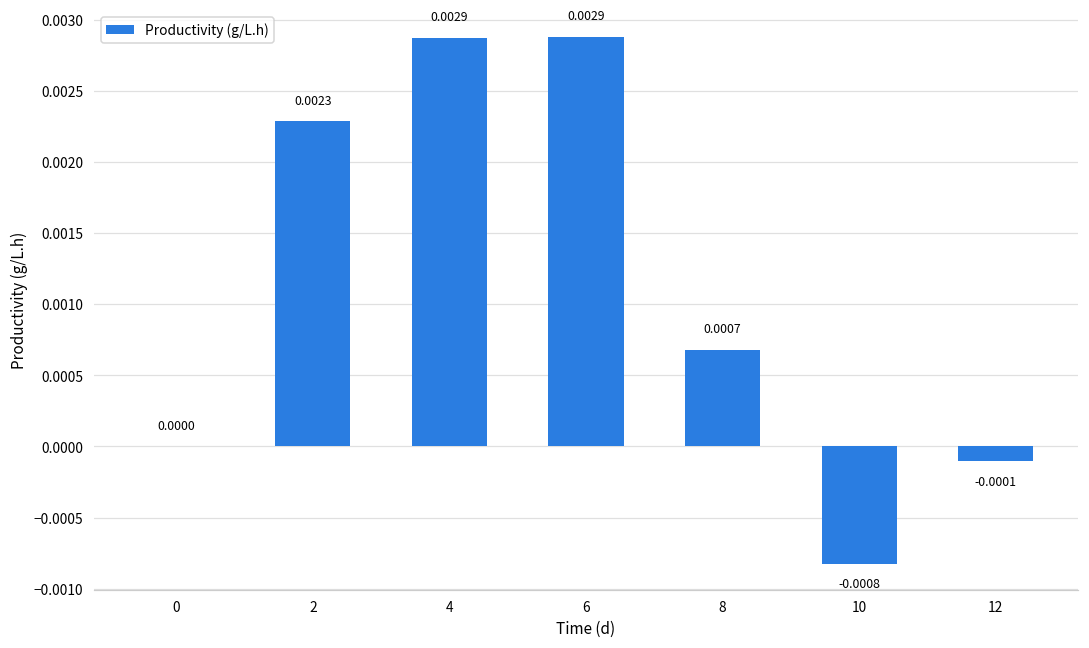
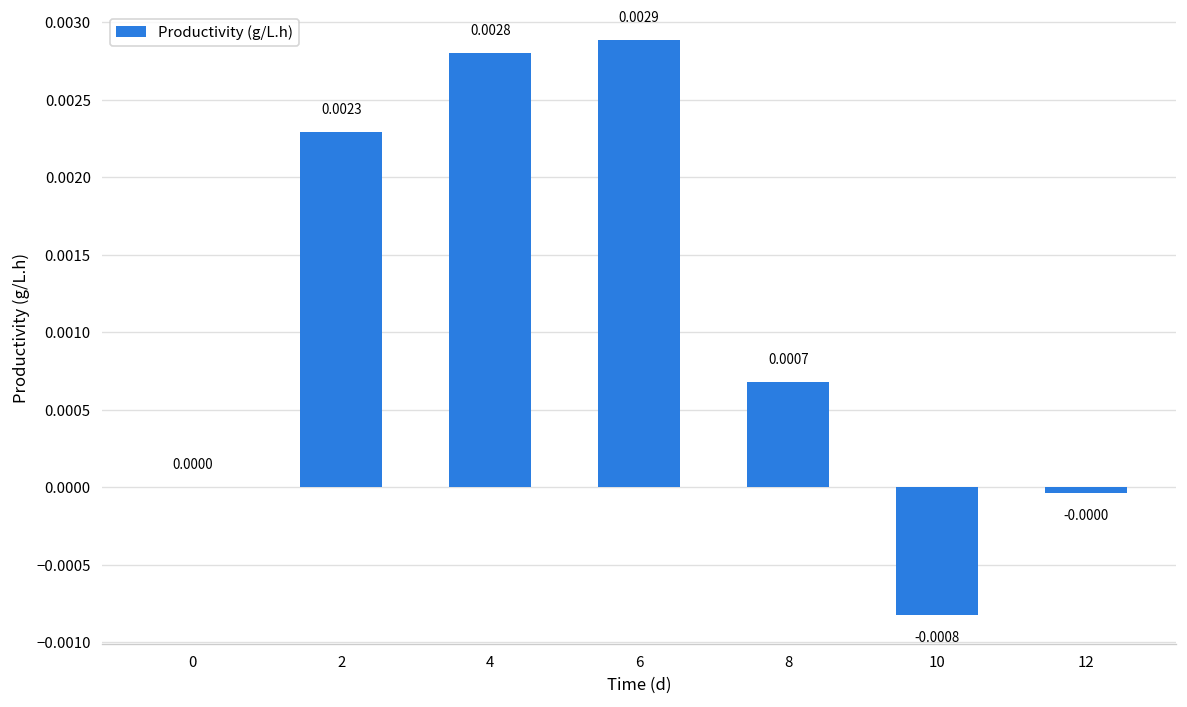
  {
    "0": 0.0000,
    "2": 0.0023,
-   "4": 0.0029,
+   "4": 0.0028,
    "6": 0.0029,
    "8": 0.0007,
    "10": -0.0008,
-   "12": -0.0001
+   "12": -0.0000
  }
